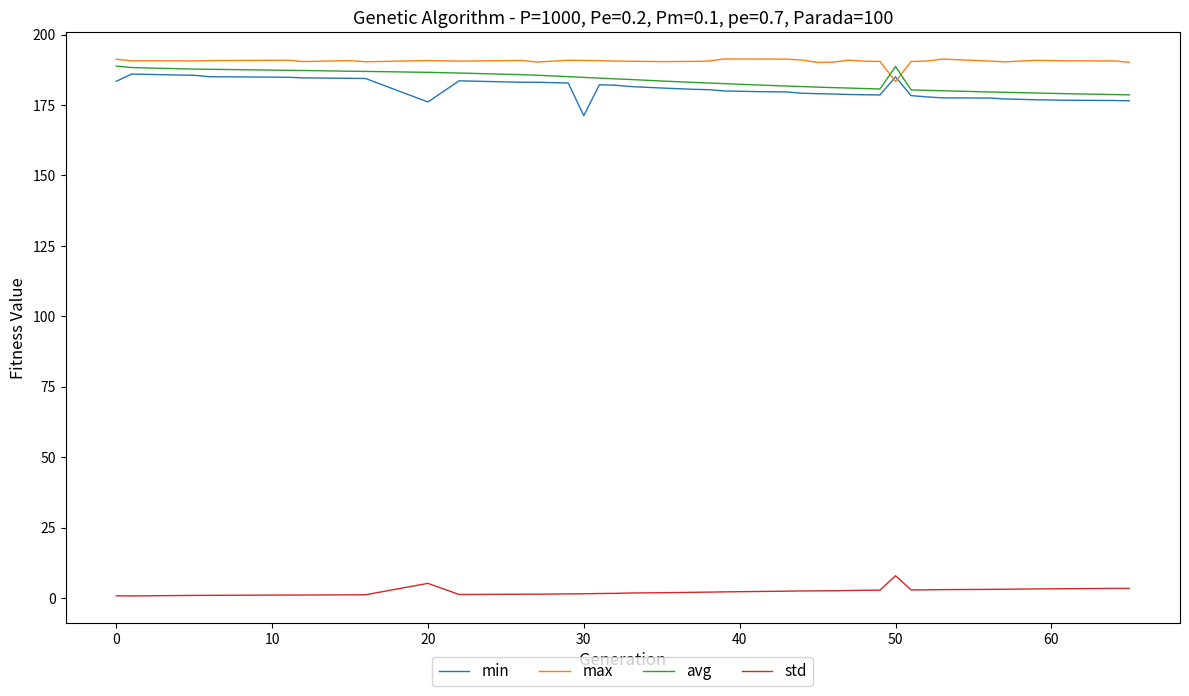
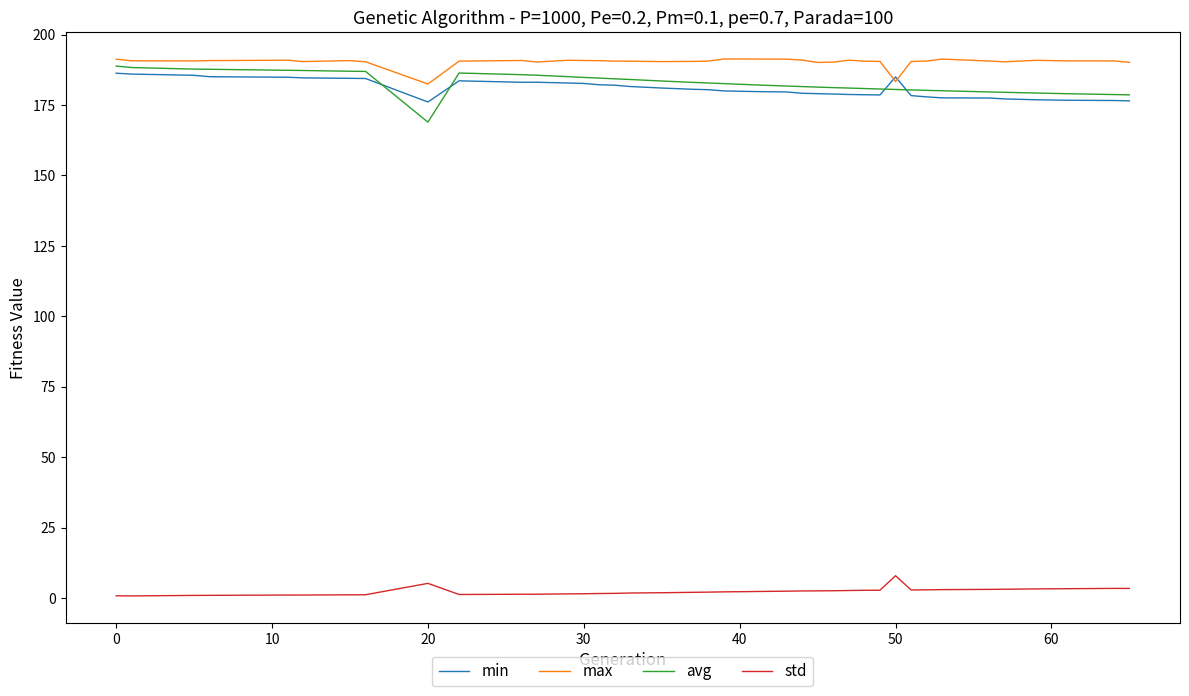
  {
    "min": {
-     "0": 183,
+     "0": 186,
      "20": 176,
-     "30": 171,
+     "30": 183,
      "50": 185
    },
    "max": {
      "0": 191,
-     "20": 191,
+     "20": 182,
      "30": 191,
      "50": 183
    },
    "avg": {
      "0": 189,
-     "20": 187,
+     "20": 169,
      "30": 185,
-     "50": 189
+     "50": 180
    },
    "std": {
      "0": 1,
      "20": 5,
      "30": 2,
      "50": 8
    }
  }
